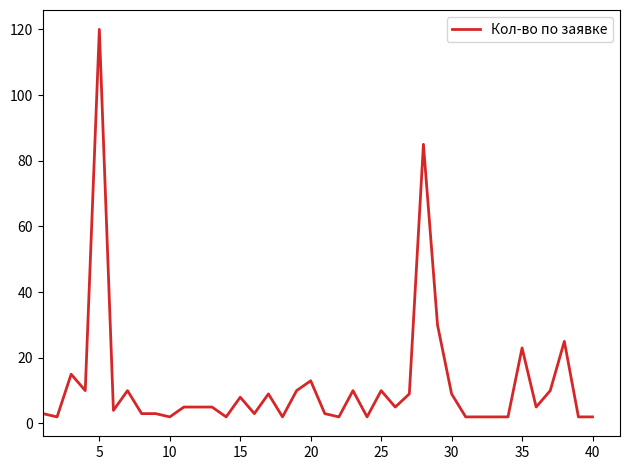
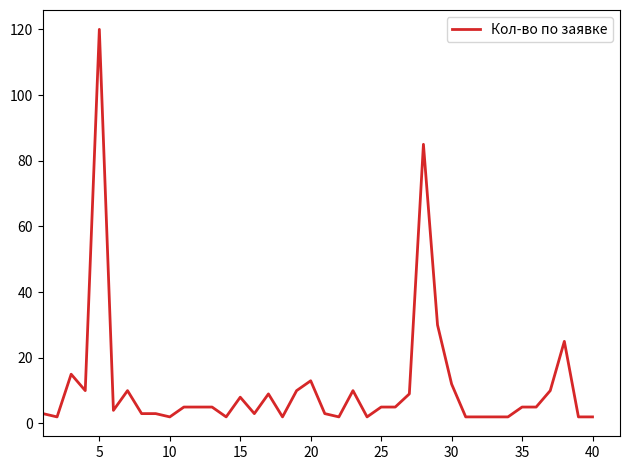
  {
    "5": 120,
    "10": 2,
    "15": 8,
    "20": 13,
-   "25": 10,
-   "30": 9,
-   "35": 23,
+   "25": 5,
+   "30": 12,
+   "35": 5,
    "40": 2
  }
